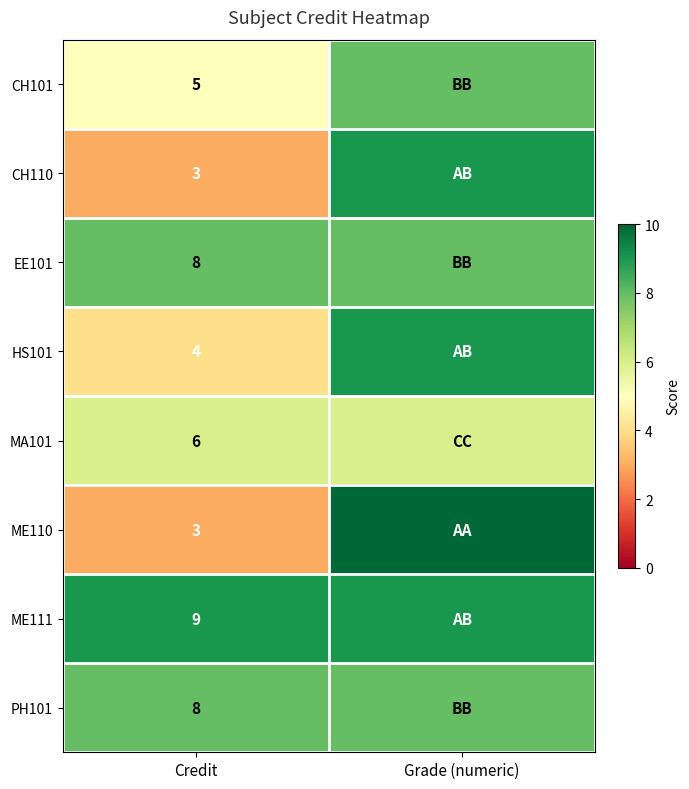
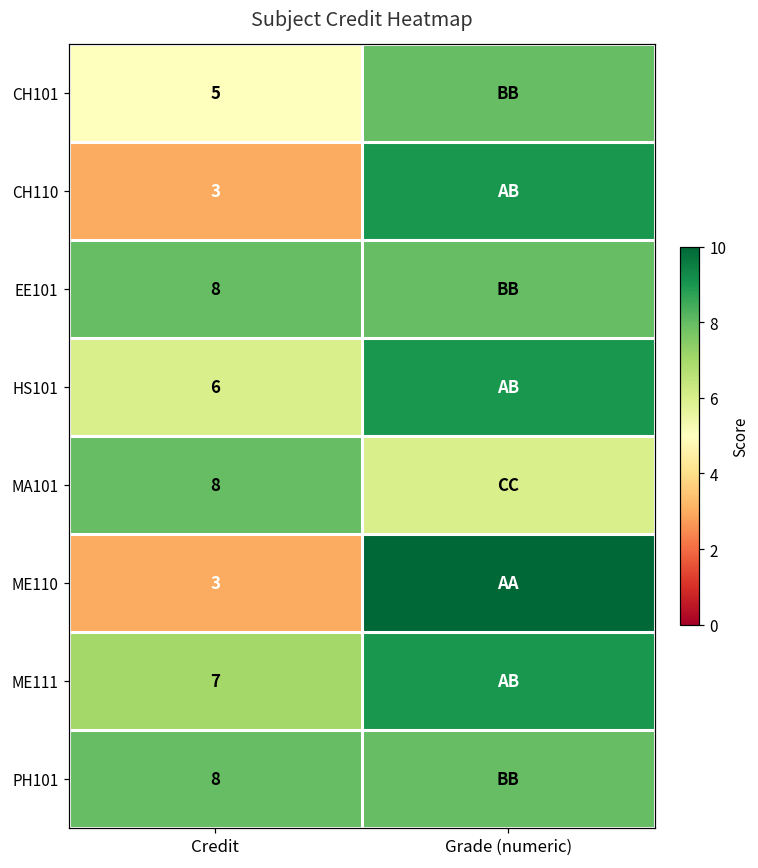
  {
    "CH101": {
      "Credit": 5
    },
    "CH110": {
      "Credit": 3
    },
    "EE101": {
      "Credit": 8
    },
    "HS101": {
-     "Credit": 4
+     "Credit": 6
    },
    "MA101": {
-     "Credit": 6
+     "Credit": 8
    },
    "ME110": {
      "Credit": 3
    },
    "ME111": {
-     "Credit": 9
+     "Credit": 7
    },
    "PH101": {
      "Credit": 8
    }
  }
